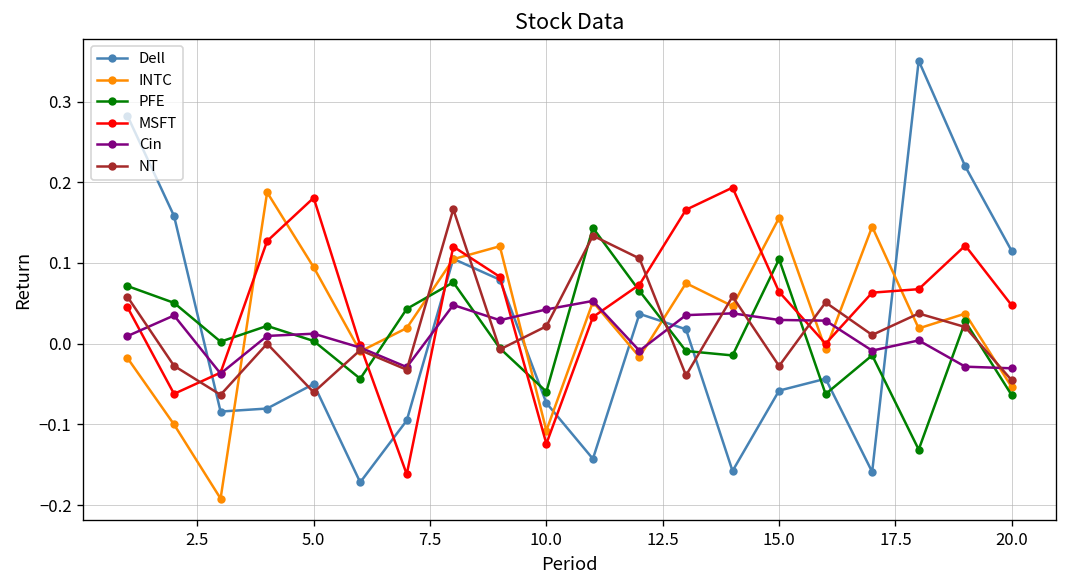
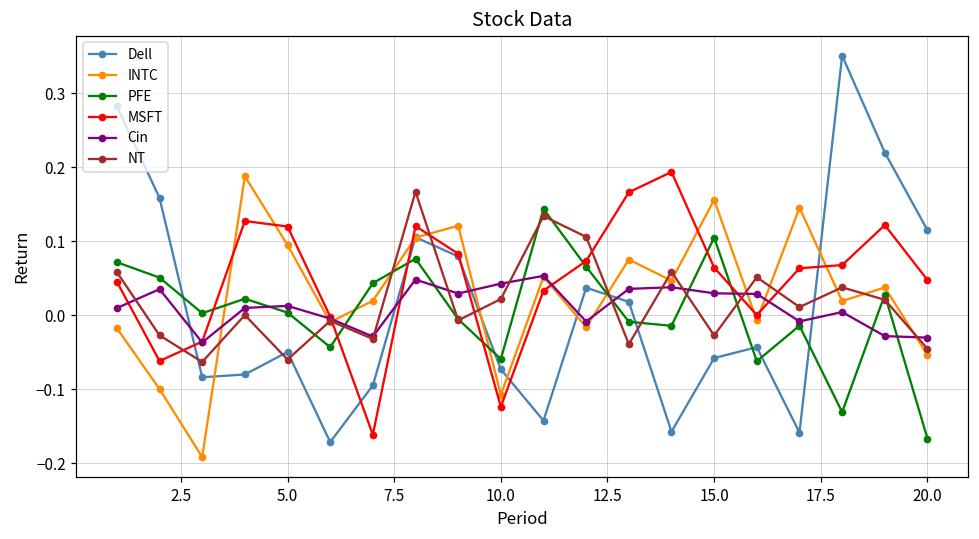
  {
    "Dell": {
      "5.0": -0.05,
      "10.0": -0.07,
      "15.0": -0.06,
      "20.0": 0.11
    },
    "INTC": {
      "5.0": 0.09,
      "10.0": -0.11,
      "15.0": 0.16,
      "20.0": -0.05
    },
    "PFE": {
      "5.0": 0.00,
      "10.0": -0.06,
      "15.0": 0.10,
-     "20.0": -0.06
+     "20.0": -0.17
    },
    "MSFT": {
-     "5.0": 0.18,
+     "5.0": 0.12,
      "10.0": -0.12,
      "15.0": 0.06,
      "20.0": 0.05
    },
    "Cin": {
      "5.0": 0.01,
      "10.0": 0.04,
      "15.0": 0.03,
      "20.0": -0.03
    },
    "NT": {
      "5.0": -0.06,
      "10.0": 0.02,
      "15.0": -0.03,
      "20.0": -0.05
    }
  }
